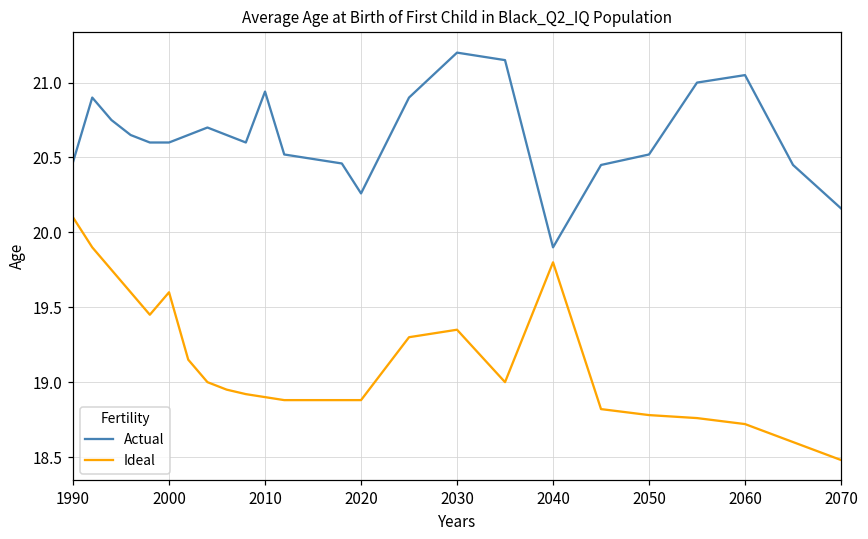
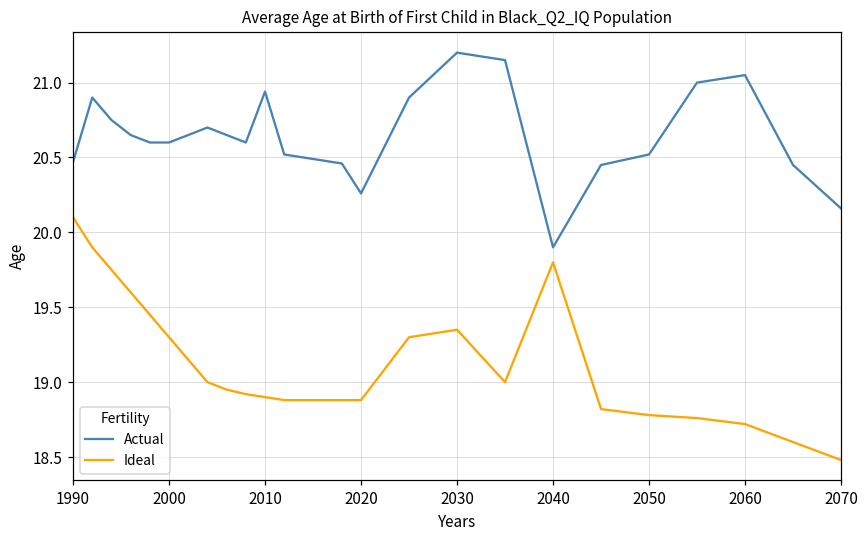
  {
    "Actual": {
      "1990": 20.47,
      "2000": 20.6,
      "2010": 20.94,
      "2020": 20.26,
      "2030": 21.2,
      "2040": 19.9,
      "2050": 20.52,
      "2060": 21.05,
      "2070": 20.16
    },
    "Ideal": {
      "1990": 20.1,
-     "2000": 19.6,
+     "2000": 19.3,
      "2010": 18.9,
      "2020": 18.88,
      "2030": 19.35,
      "2040": 19.8,
      "2050": 18.78,
      "2060": 18.72,
      "2070": 18.48
    }
  }
